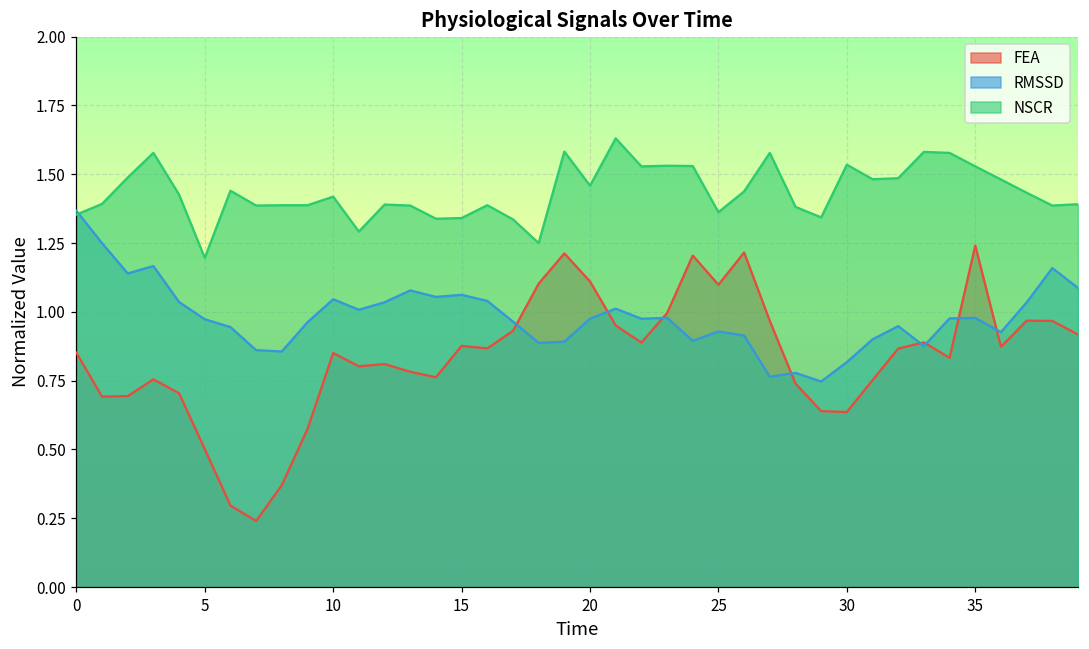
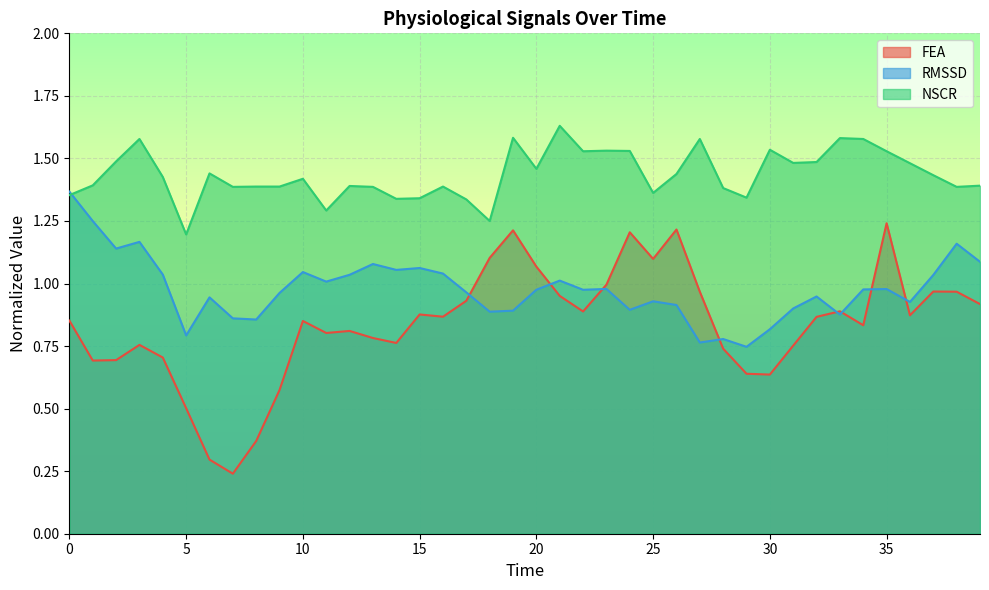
  {
    "FEA": {
      "0": 0.85,
      "5": 0.50,
      "10": 0.85,
      "15": 0.88,
-     "20": 1.11,
+     "20": 1.07,
      "25": 1.10,
      "30": 0.64,
      "35": 1.24
    },
    "RMSSD": {
      "0": 1.37,
-     "5": 0.97,
+     "5": 0.79,
      "10": 1.05,
      "15": 1.06,
      "20": 0.98,
      "25": 0.93,
      "30": 0.82,
      "35": 0.98
    },
    "NSCR": {
      "0": 1.35,
      "5": 1.20,
      "10": 1.42,
      "15": 1.34,
      "20": 1.46,
      "25": 1.36,
      "30": 1.53,
      "35": 1.53
    }
  }
